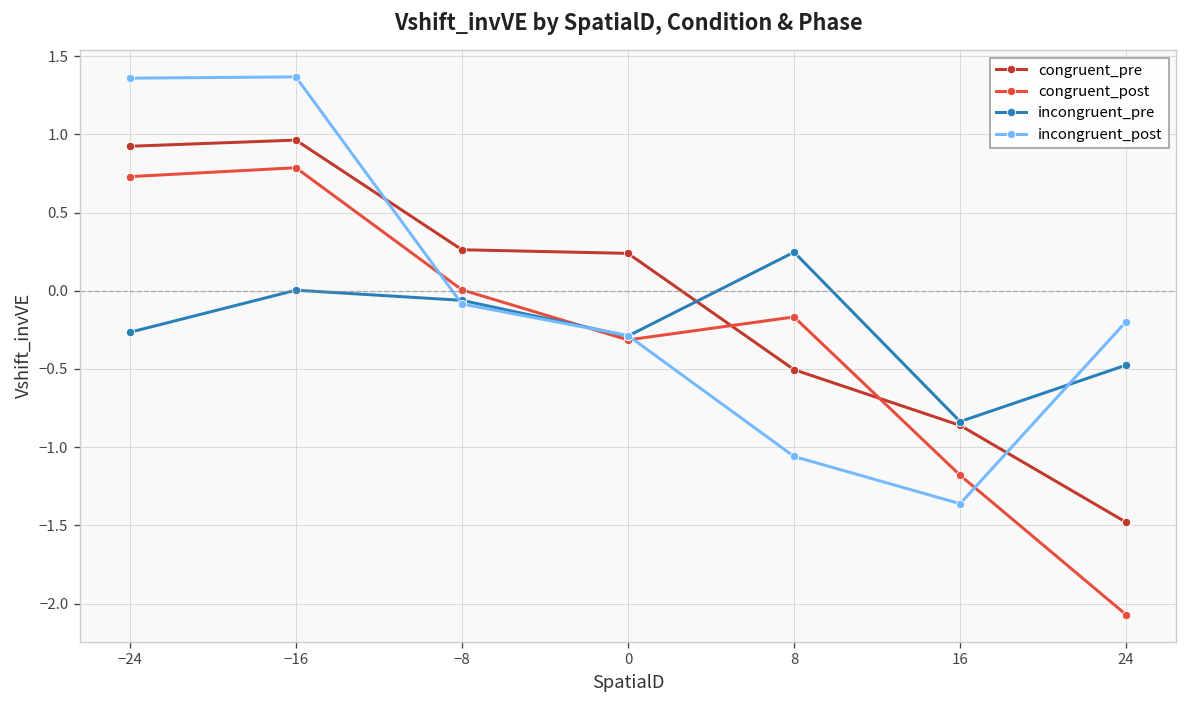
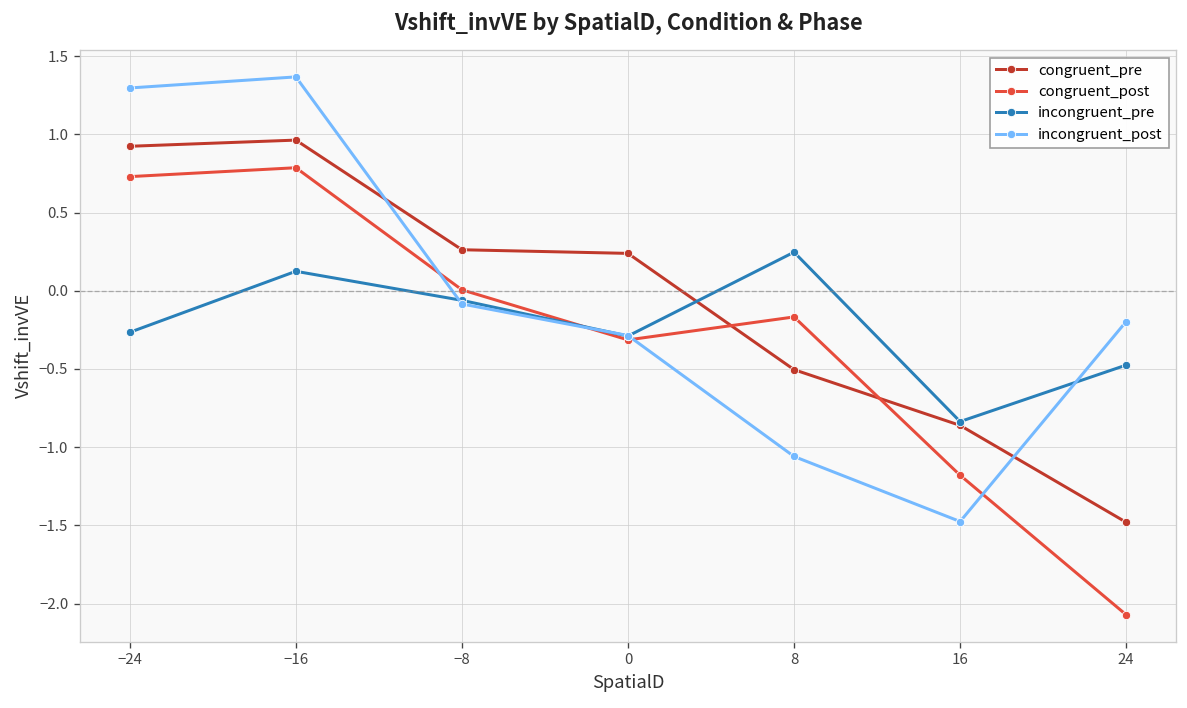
  {
    "incongruent_pre": {
      "−24": -0.27,
-     "−16": 0.00,
+     "−16": 0.12,
      "−8": -0.06,
      "8": 0.25,
      "16": -0.84,
      "24": -0.48
    },
    "incongruent_post": {
-     "−24": 1.36,
+     "−24": 1.30,
      "−16": 1.37,
      "−8": -0.08,
      "8": -1.06,
-     "16": -1.36,
+     "16": -1.47,
      "24": -0.20
    }
  }
